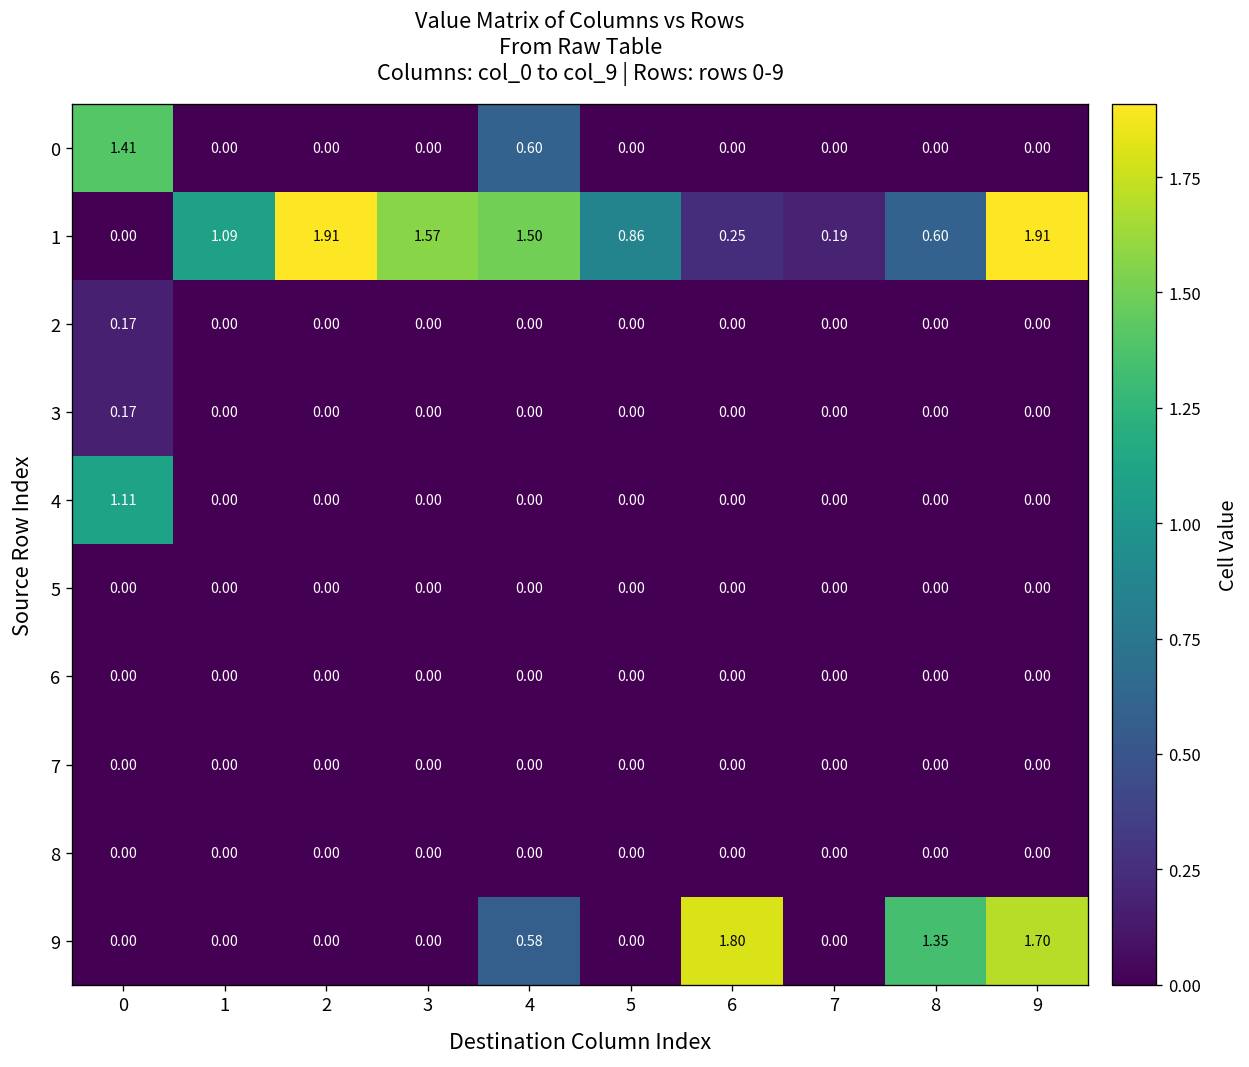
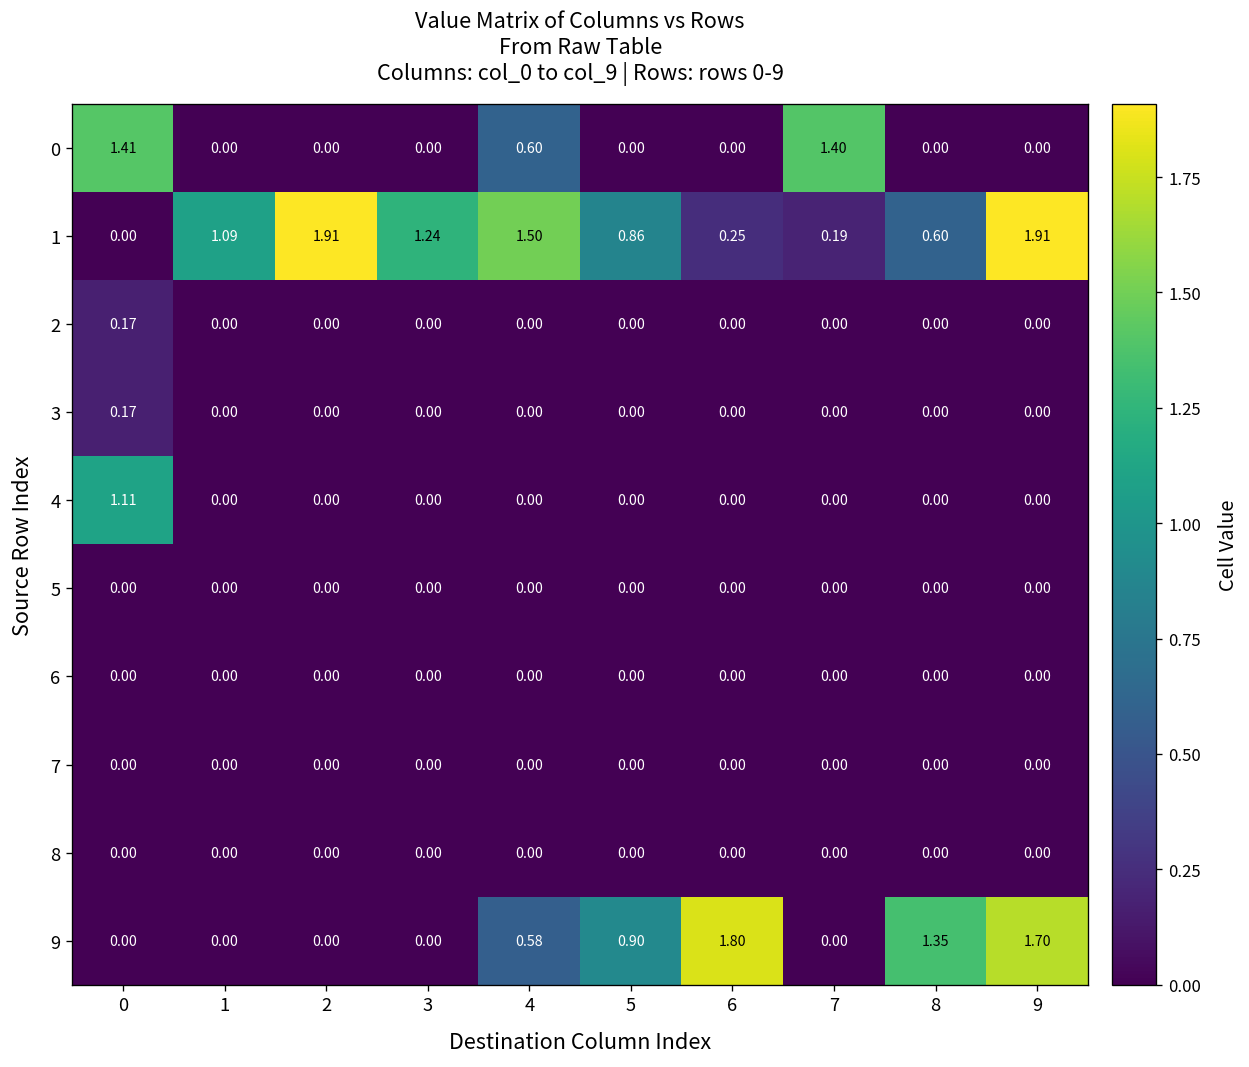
  {
    "0": {
      "0": 1.41,
      "1": 0.00,
      "2": 0.00,
      "3": 0.00,
      "4": 0.60,
      "5": 0.00,
      "6": 0.00,
-     "7": 0.00,
+     "7": 1.40,
      "8": 0.00,
      "9": 0.00
    },
    "1": {
      "0": 0.00,
      "1": 1.09,
      "2": 1.91,
-     "3": 1.57,
+     "3": 1.24,
      "4": 1.50,
      "5": 0.86,
      "6": 0.25,
      "7": 0.19,
      "8": 0.60,
      "9": 1.91
    },
    "2": {
      "0": 0.17,
      "1": 0.00,
      "2": 0.00,
      "3": 0.00,
      "4": 0.00,
      "5": 0.00,
      "6": 0.00,
      "7": 0.00,
      "8": 0.00,
      "9": 0.00
    },
    "3": {
      "0": 0.17,
      "1": 0.00,
      "2": 0.00,
      "3": 0.00,
      "4": 0.00,
      "5": 0.00,
      "6": 0.00,
      "7": 0.00,
      "8": 0.00,
      "9": 0.00
    },
    "4": {
      "0": 1.11,
      "1": 0.00,
      "2": 0.00,
      "3": 0.00,
      "4": 0.00,
      "5": 0.00,
      "6": 0.00,
      "7": 0.00,
      "8": 0.00,
      "9": 0.00
    },
    "5": {
      "0": 0.00,
      "1": 0.00,
      "2": 0.00,
      "3": 0.00,
      "4": 0.00,
      "5": 0.00,
      "6": 0.00,
      "7": 0.00,
      "8": 0.00,
      "9": 0.00
    },
    "6": {
      "0": 0.00,
      "1": 0.00,
      "2": 0.00,
      "3": 0.00,
      "4": 0.00,
      "5": 0.00,
      "6": 0.00,
      "7": 0.00,
      "8": 0.00,
      "9": 0.00
    },
    "7": {
      "0": 0.00,
      "1": 0.00,
      "2": 0.00,
      "3": 0.00,
      "4": 0.00,
      "5": 0.00,
      "6": 0.00,
      "7": 0.00,
      "8": 0.00,
      "9": 0.00
    },
    "8": {
      "0": 0.00,
      "1": 0.00,
      "2": 0.00,
      "3": 0.00,
      "4": 0.00,
      "5": 0.00,
      "6": 0.00,
      "7": 0.00,
      "8": 0.00,
      "9": 0.00
    },
    "9": {
      "0": 0.00,
      "1": 0.00,
      "2": 0.00,
      "3": 0.00,
      "4": 0.58,
-     "5": 0.00,
+     "5": 0.90,
      "6": 1.80,
      "7": 0.00,
      "8": 1.35,
      "9": 1.70
    }
  }
